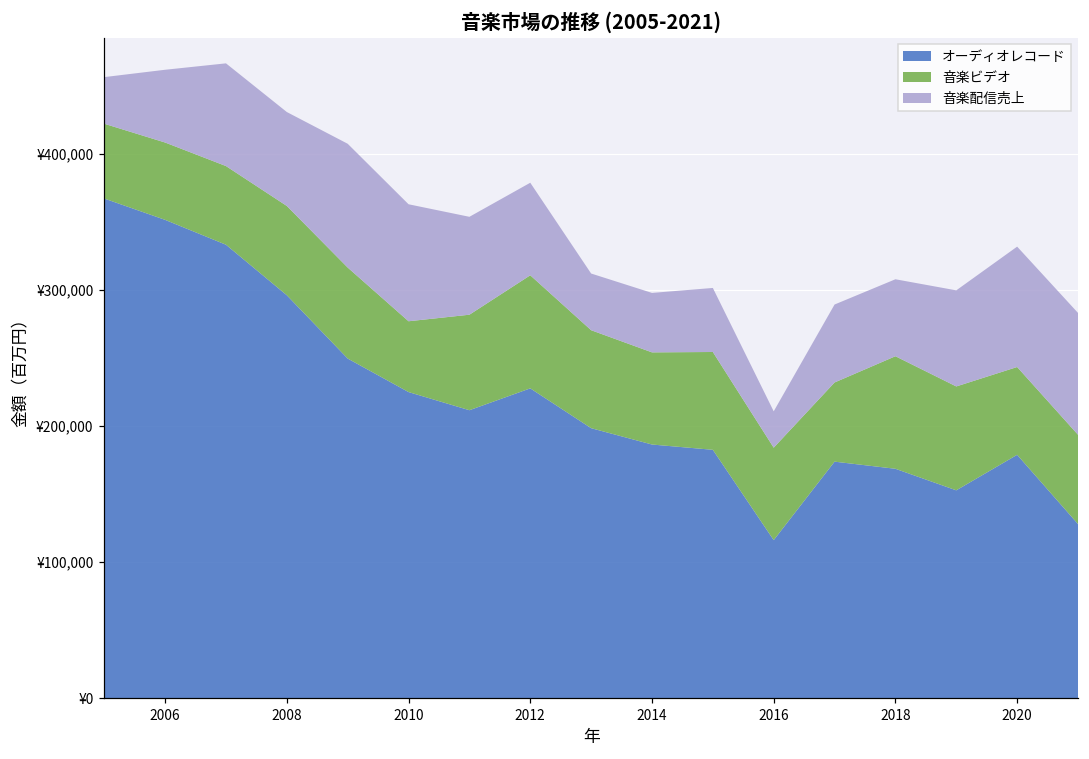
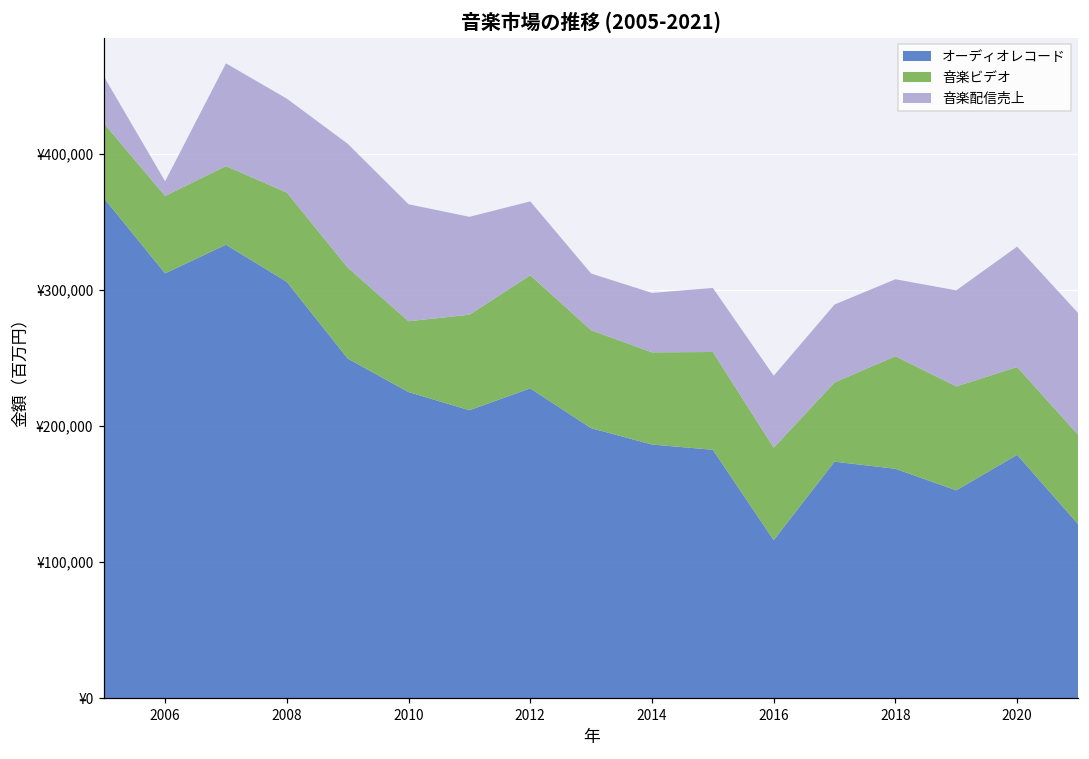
  {
    "オーディオレコード": {
-     "2006": "¥352,000",
-     "2008": "¥296,000",
+     "2006": "¥312,000",
+     "2008": "¥306,000",
      "2010": "¥225,000",
      "2012": "¥228,000",
      "2014": "¥186,000",
      "2016": "¥116,000",
      "2018": "¥169,000",
      "2020": "¥179,000"
    },
    "音楽ビデオ": {
      "2006": "¥57,000",
      "2008": "¥66,000",
      "2010": "¥52,000",
      "2012": "¥83,000",
      "2014": "¥68,000",
      "2016": "¥68,000",
      "2018": "¥83,000",
      "2020": "¥65,000"
    },
    "音楽配信売上": {
-     "2006": "¥53,000",
+     "2006": "¥11,000",
      "2008": "¥69,000",
      "2010": "¥86,000",
-     "2012": "¥68,000",
+     "2012": "¥54,000",
      "2014": "¥44,000",
-     "2016": "¥27,000",
+     "2016": "¥53,000",
      "2018": "¥57,000",
      "2020": "¥88,000"
    }
  }
